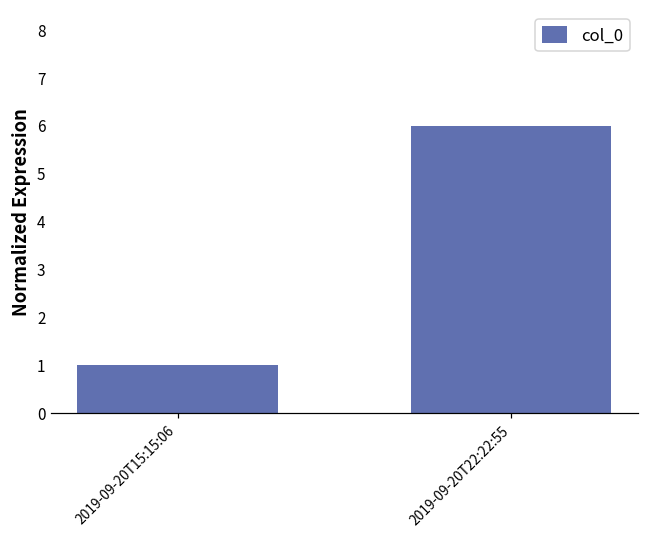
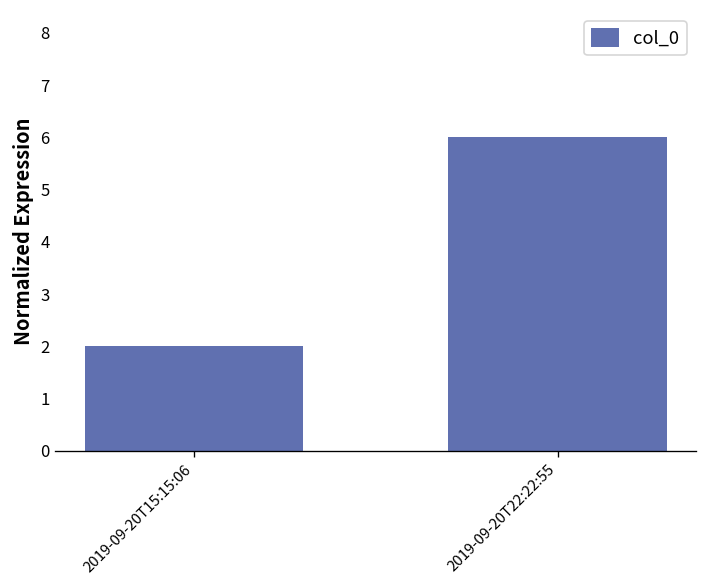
  {
-   "2019-09-20T15:15:06": 1,
+   "2019-09-20T15:15:06": 2,
    "2019-09-20T22:22:55": 6
  }
